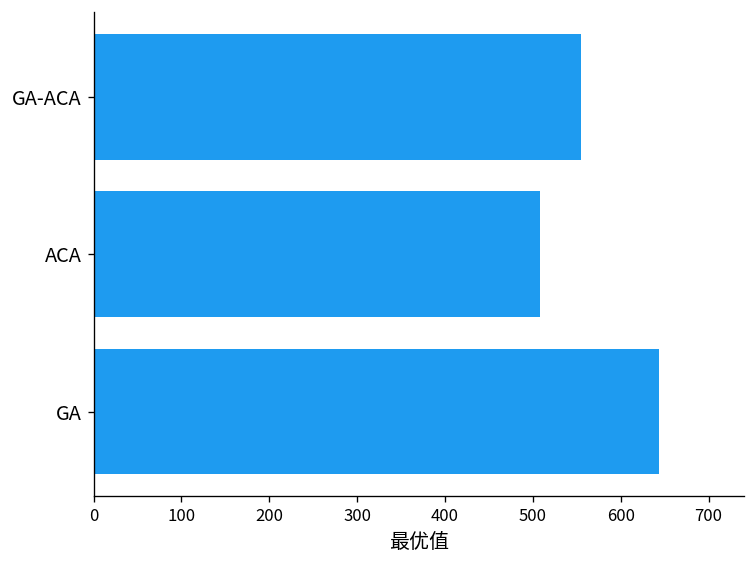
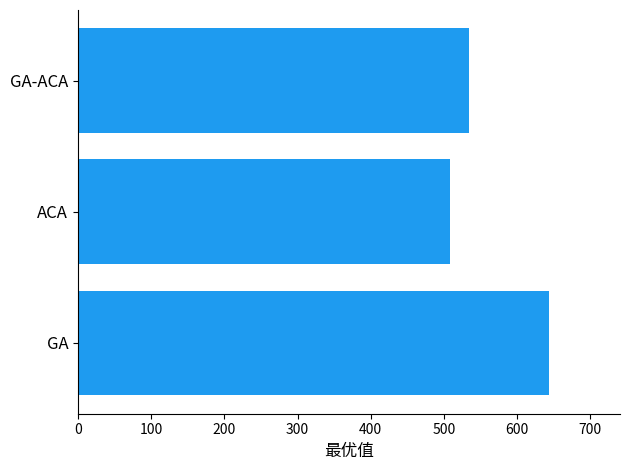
  {
-   "GA-ACA": 550,
+   "GA-ACA": 530,
    "ACA": 510,
    "GA": 640
  }
